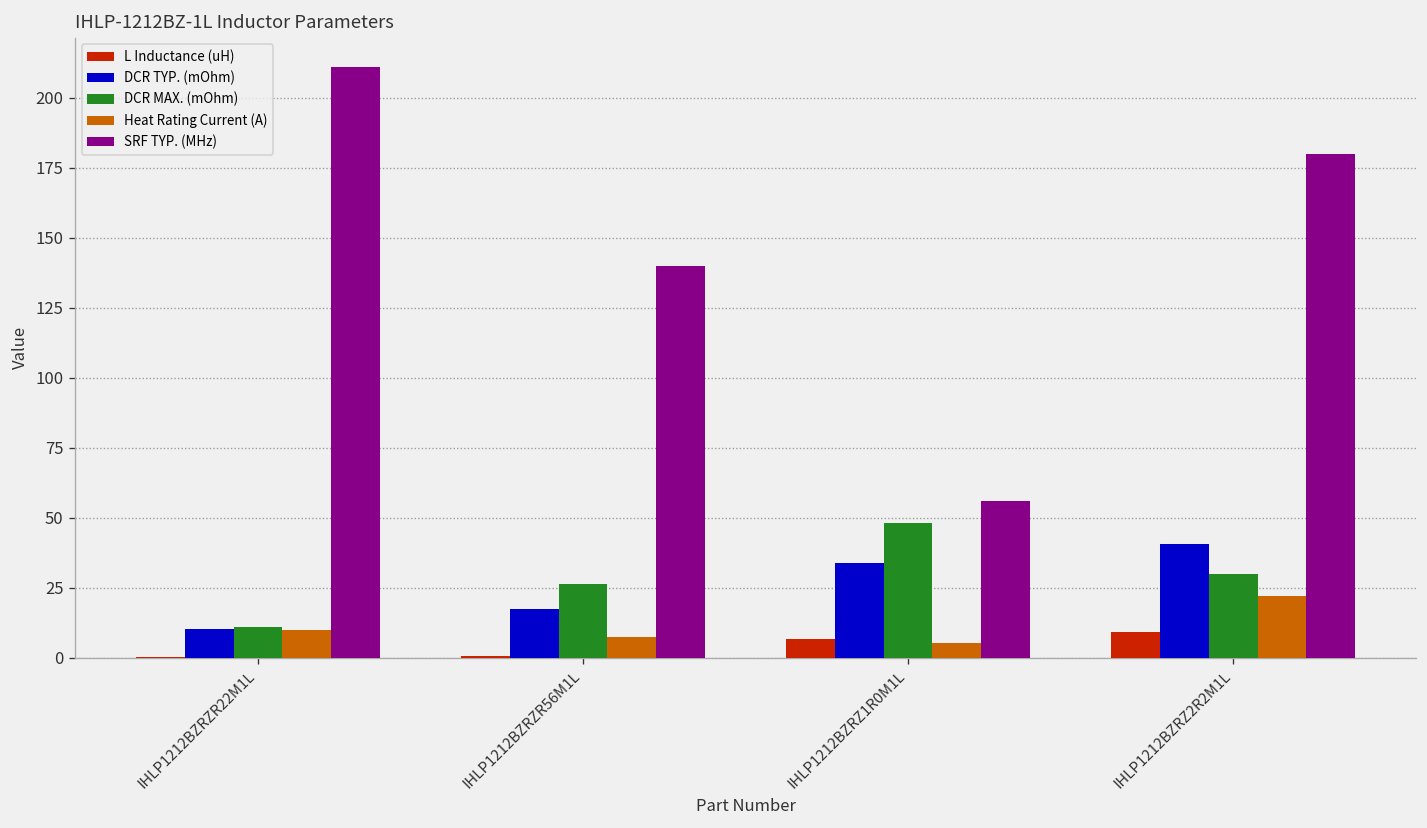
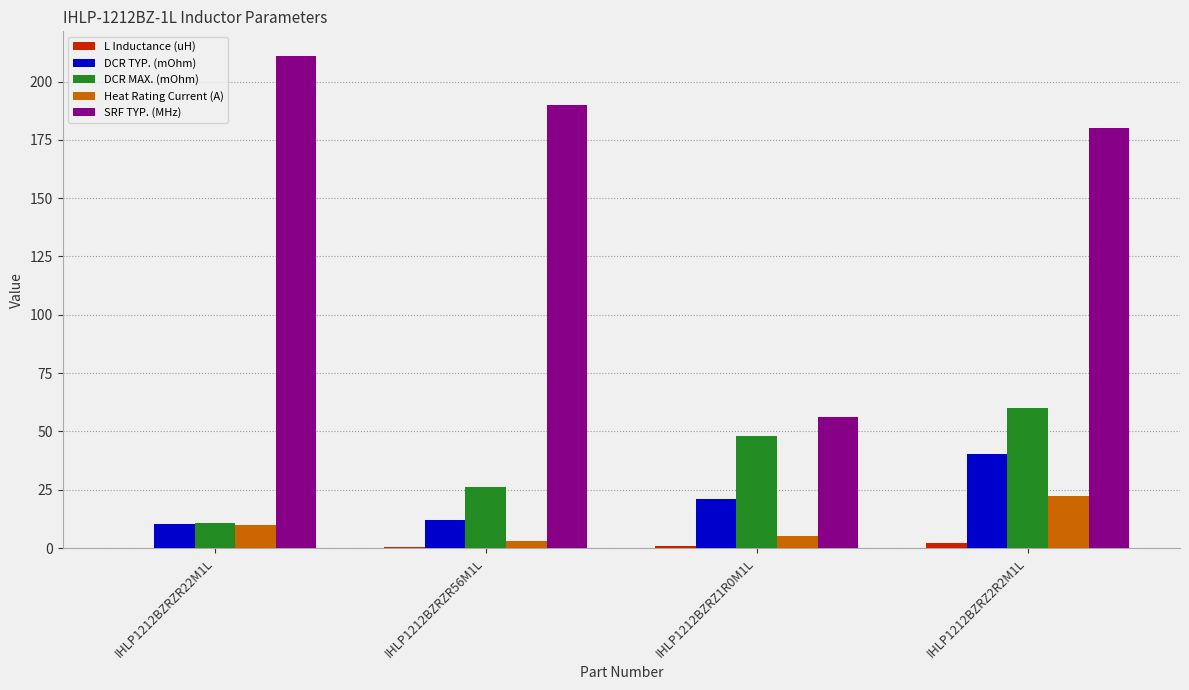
  {
    "L Inductance (uH)": {
-     "IHLP1212BZRZ1R0M1L": 7,
-     "IHLP1212BZRZ2R2M1L": 9
+     "IHLP1212BZRZ1R0M1L": 1,
+     "IHLP1212BZRZ2R2M1L": 2
    },
    "DCR TYP. (mOhm)": {
      "IHLP1212BZRZR22M1L": 10,
-     "IHLP1212BZRZR56M1L": 17,
-     "IHLP1212BZRZ1R0M1L": 34,
+     "IHLP1212BZRZR56M1L": 12,
+     "IHLP1212BZRZ1R0M1L": 21,
      "IHLP1212BZRZ2R2M1L": 41
    },
    "DCR MAX. (mOhm)": {
      "IHLP1212BZRZR22M1L": 11,
      "IHLP1212BZRZR56M1L": 26,
      "IHLP1212BZRZ1R0M1L": 48,
-     "IHLP1212BZRZ2R2M1L": 30
+     "IHLP1212BZRZ2R2M1L": 60
    },
    "Heat Rating Current (A)": {
      "IHLP1212BZRZR22M1L": 10,
-     "IHLP1212BZRZR56M1L": 8,
+     "IHLP1212BZRZR56M1L": 3,
      "IHLP1212BZRZ1R0M1L": 5,
      "IHLP1212BZRZ2R2M1L": 22
    },
    "SRF TYP. (MHz)": {
      "IHLP1212BZRZR22M1L": 211,
-     "IHLP1212BZRZR56M1L": 140,
+     "IHLP1212BZRZR56M1L": 190,
      "IHLP1212BZRZ1R0M1L": 56,
      "IHLP1212BZRZ2R2M1L": 180
    }
  }
